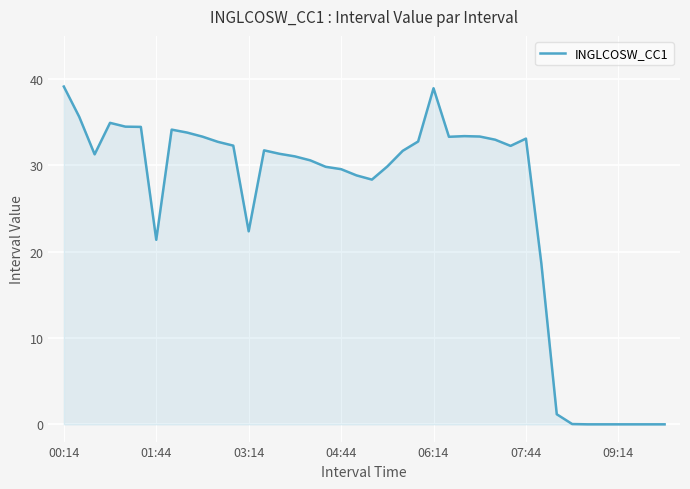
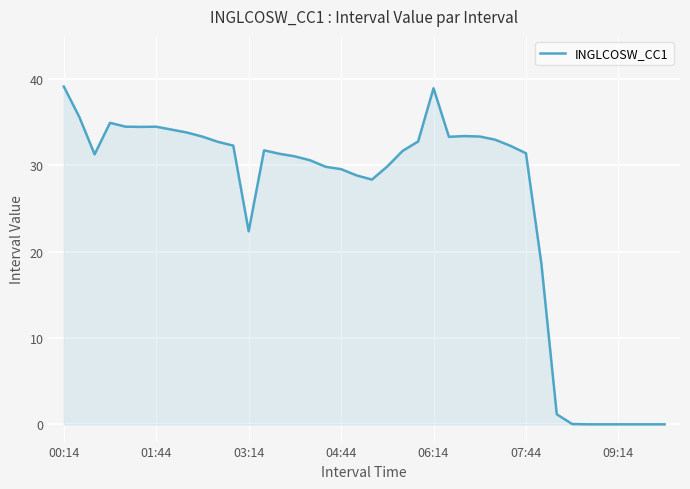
  {
    "00:14": 39,
-   "01:44": 21,
+   "01:44": 34,
    "03:14": 22,
    "04:44": 30,
    "06:14": 39,
-   "07:44": 33,
+   "07:44": 31,
    "09:14": 0
  }
